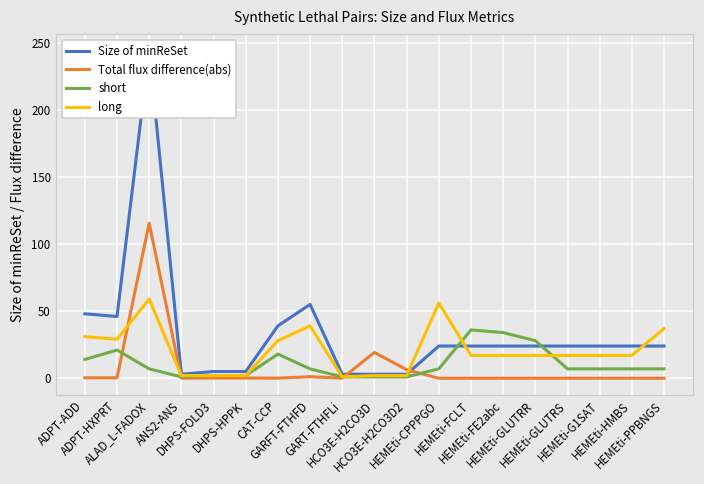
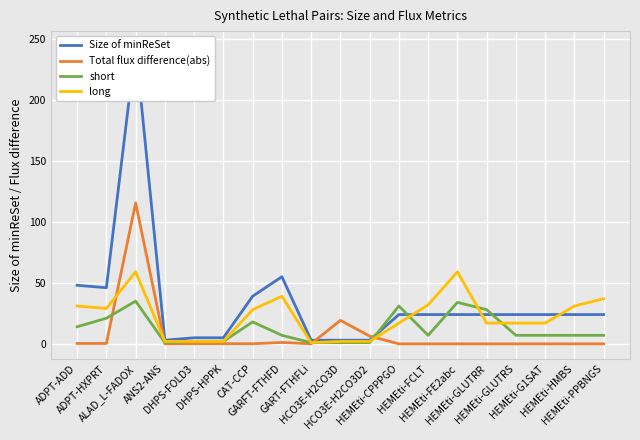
  {
    "Size of minReSet": {
      "ADPT-ADD": 48,
      "ADPT-HXPRT": 46,
      "DHPS-FOLD3": 5,
      "DHPS-HPPK": 5,
      "CAT-CCP": 39,
      "GARFT-FTHFD": 55,
      "HEMEti-CPPPGO": 24,
      "HEMEti-FCLT": 24,
      "HEMEti-FE2abc": 24,
      "HEMEti-GLUTRR": 24,
      "HEMEti-GLUTRS": 24,
      "HEMEti-G1SAT": 24,
      "HEMEti-HMBS": 24,
      "HEMEti-PPBNGS": 24
    },
    "Total flux difference(abs)": {
      "ADPT-ADD": 0,
      "ADPT-HXPRT": 0,
      "ALAD_L-FADOX": 115,
      "CAT-CCP": 0,
      "GARFT-FTHFD": 1,
      "HCO3E-H2CO3D": 19,
      "HCO3E-H2CO3D2": 6,
      "HEMEti-CPPPGO": 0,
      "HEMEti-FCLT": 0,
      "HEMEti-FE2abc": 0,
      "HEMEti-GLUTRR": 0,
      "HEMEti-GLUTRS": 0,
      "HEMEti-G1SAT": 0,
      "HEMEti-HMBS": 0,
      "HEMEti-PPBNGS": 0
    },
    "short": {
      "ADPT-ADD": 14,
      "ADPT-HXPRT": 21,
-     "ALAD_L-FADOX": 7,
+     "ALAD_L-FADOX": 35,
      "CAT-CCP": 18,
      "GARFT-FTHFD": 7,
-     "HEMEti-CPPPGO": 7,
-     "HEMEti-FCLT": 36,
+     "HEMEti-CPPPGO": 31,
+     "HEMEti-FCLT": 7,
      "HEMEti-FE2abc": 34,
      "HEMEti-GLUTRR": 28,
      "HEMEti-GLUTRS": 7,
      "HEMEti-G1SAT": 7,
      "HEMEti-HMBS": 7,
      "HEMEti-PPBNGS": 7
    },
    "long": {
      "ADPT-ADD": 31,
      "ADPT-HXPRT": 29,
      "ALAD_L-FADOX": 59,
      "CAT-CCP": 28,
      "GARFT-FTHFD": 39,
-     "HEMEti-CPPPGO": 56,
-     "HEMEti-FCLT": 17,
-     "HEMEti-FE2abc": 17,
+     "HEMEti-CPPPGO": 17,
+     "HEMEti-FCLT": 32,
+     "HEMEti-FE2abc": 59,
      "HEMEti-GLUTRR": 17,
      "HEMEti-GLUTRS": 17,
      "HEMEti-G1SAT": 17,
-     "HEMEti-HMBS": 17,
+     "HEMEti-HMBS": 31,
      "HEMEti-PPBNGS": 37
    }
  }
